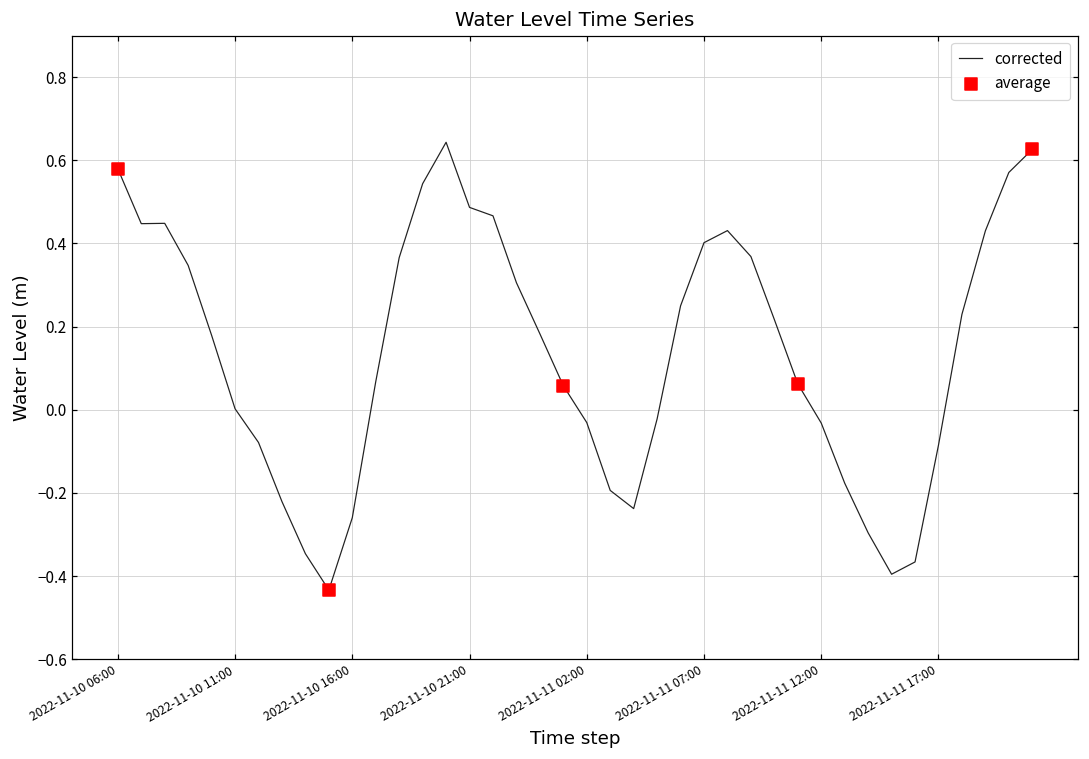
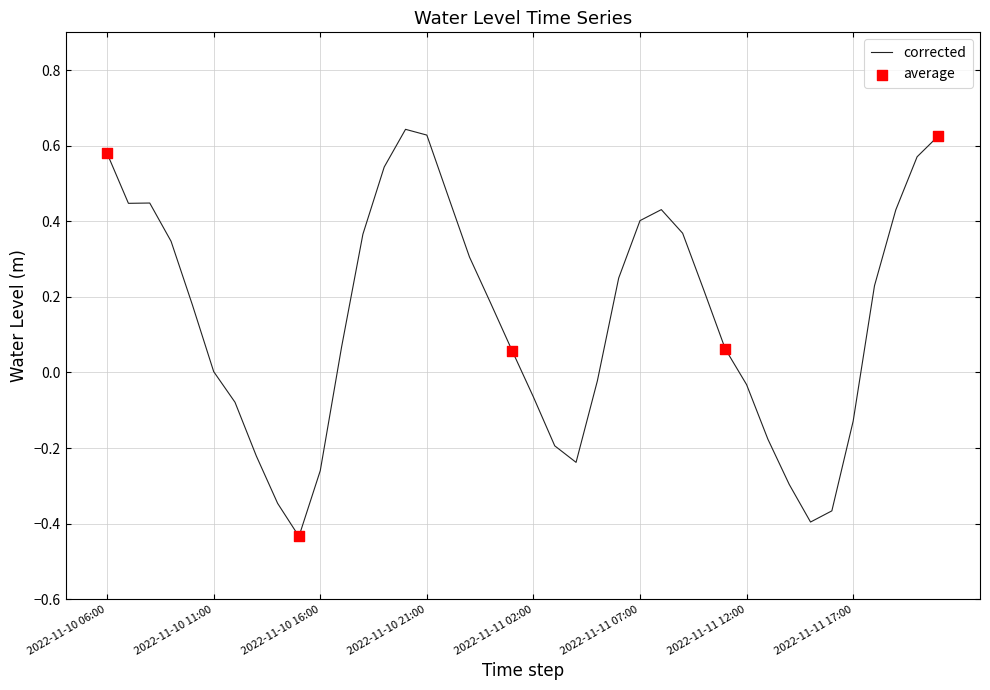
  {
    "corrected": {
      "2022-11-10 11:00": 0.00,
      "2022-11-10 16:00": -0.26,
-     "2022-11-10 21:00": 0.49,
-     "2022-11-11 02:00": -0.03,
+     "2022-11-10 21:00": 0.63,
+     "2022-11-11 02:00": -0.06,
      "2022-11-11 07:00": 0.40,
      "2022-11-11 12:00": -0.03,
-     "2022-11-11 17:00": -0.09
+     "2022-11-11 17:00": -0.13
    }
  }
